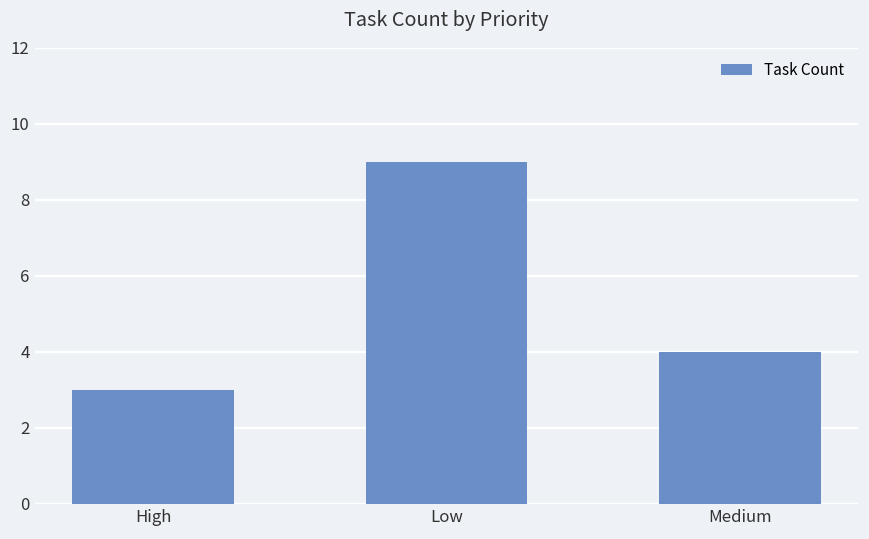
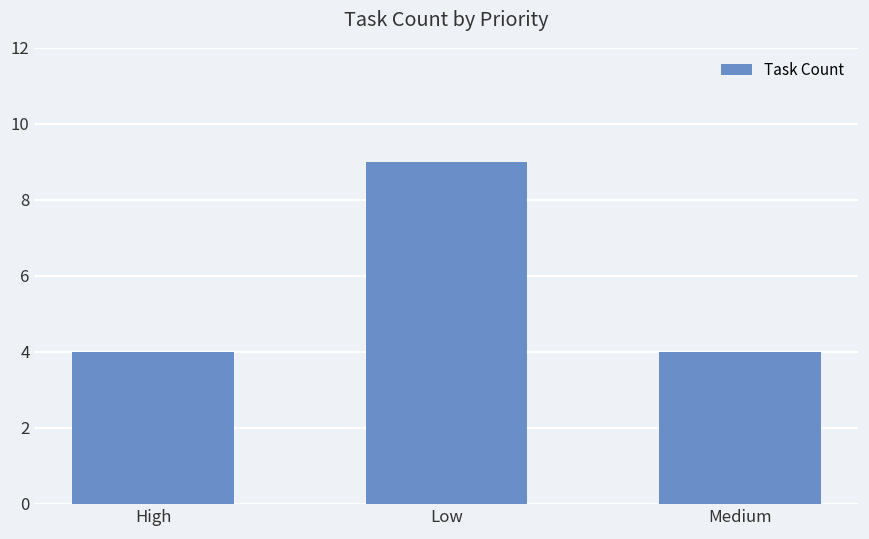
  {
-   "High": 3,
+   "High": 4,
    "Low": 9,
    "Medium": 4
  }
